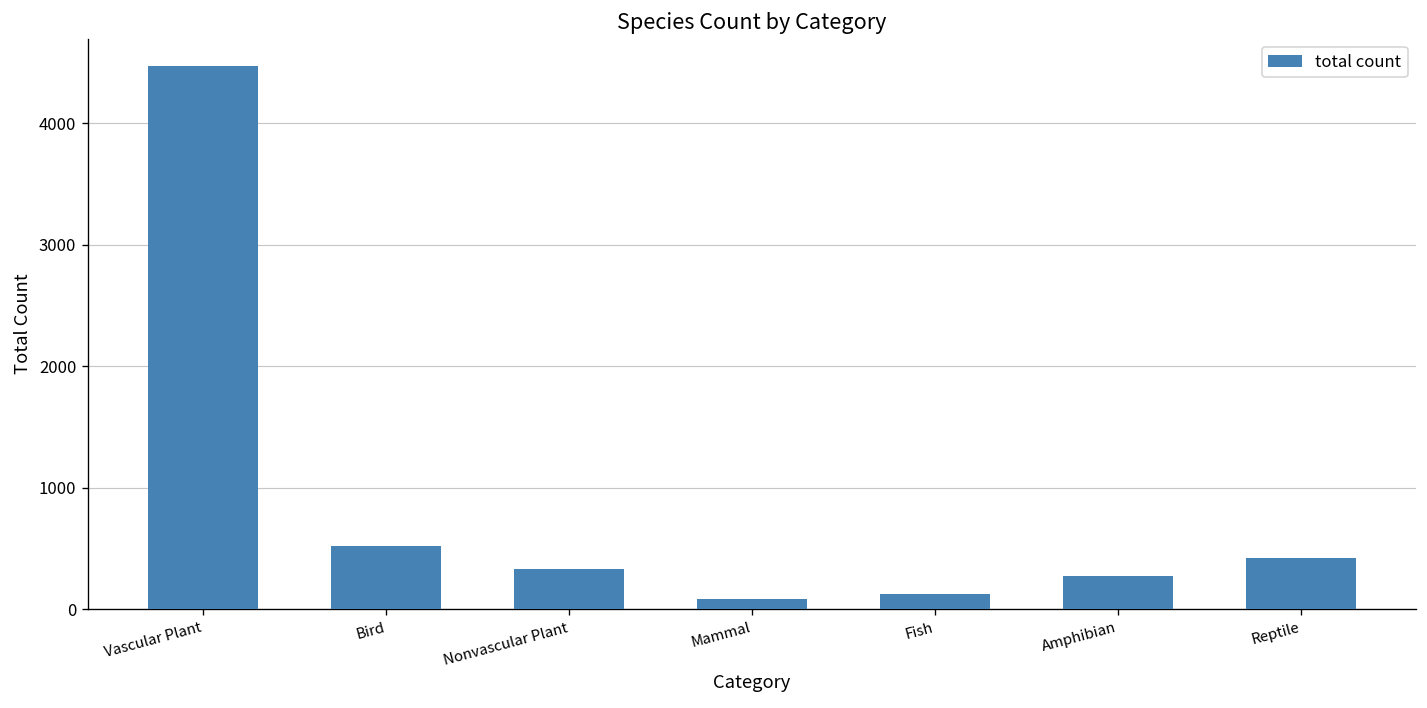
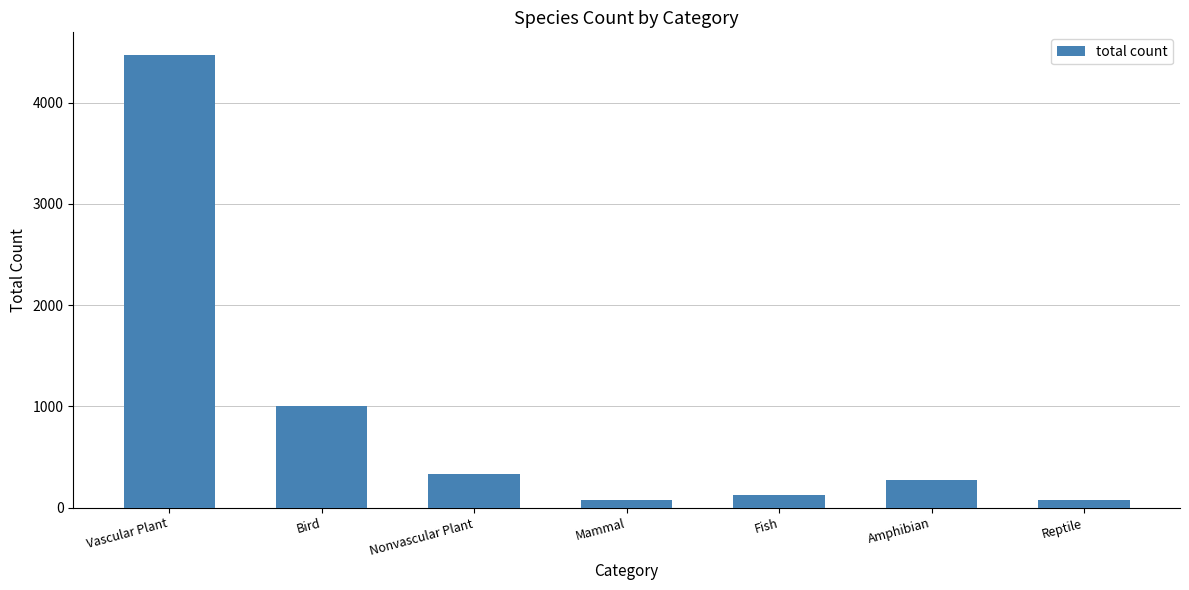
  {
    "Vascular Plant": 4470,
-   "Bird": 520,
+   "Bird": 1000,
    "Nonvascular Plant": 330,
    "Mammal": 80,
    "Fish": 130,
    "Amphibian": 270,
-   "Reptile": 420
+   "Reptile": 80
  }
